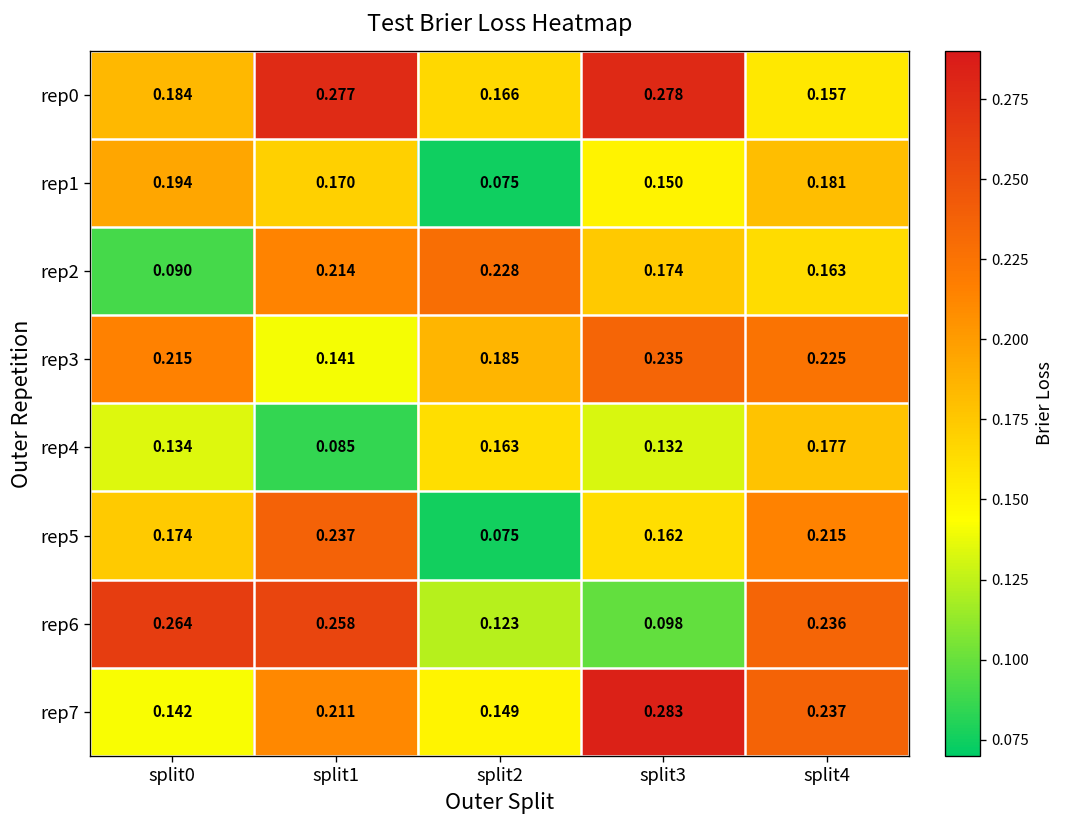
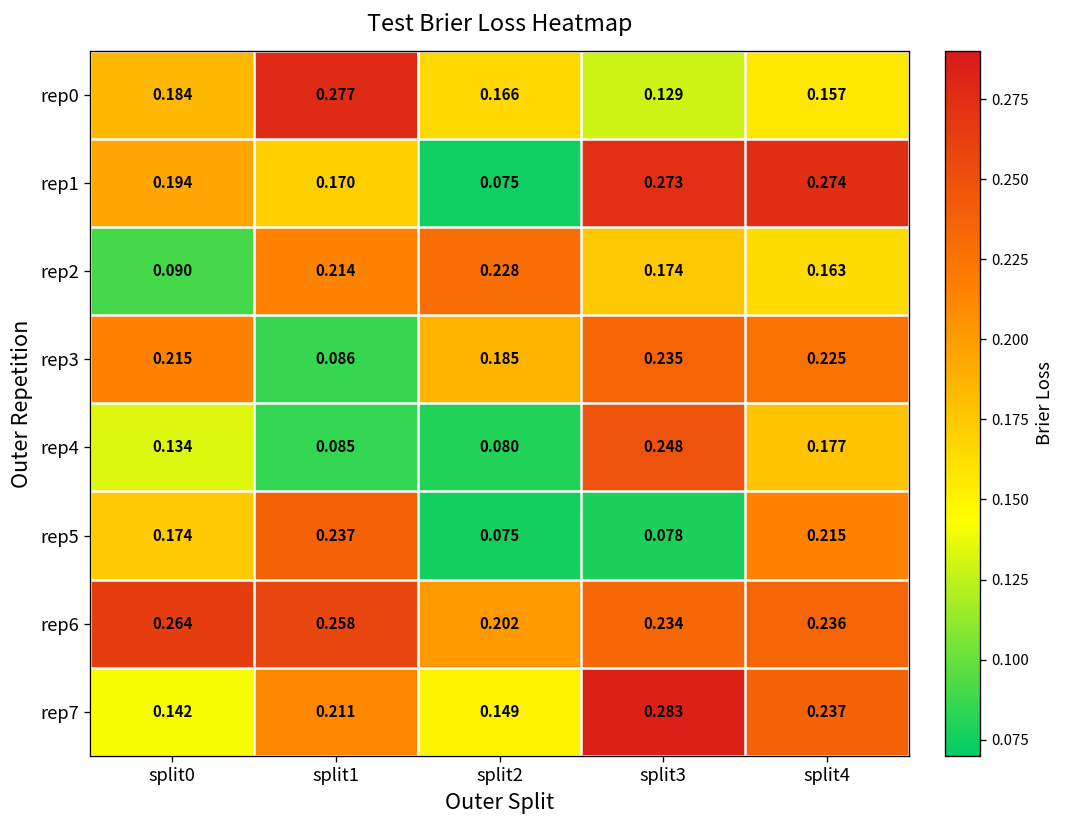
  {
    "rep0": {
      "split0": 0.184,
      "split1": 0.277,
      "split2": 0.166,
-     "split3": 0.278,
+     "split3": 0.129,
      "split4": 0.157
    },
    "rep1": {
      "split0": 0.194,
      "split1": 0.170,
      "split2": 0.075,
-     "split3": 0.150,
-     "split4": 0.181
+     "split3": 0.273,
+     "split4": 0.274
    },
    "rep2": {
      "split0": 0.090,
      "split1": 0.214,
      "split2": 0.228,
      "split3": 0.174,
      "split4": 0.163
    },
    "rep3": {
      "split0": 0.215,
-     "split1": 0.141,
+     "split1": 0.086,
      "split2": 0.185,
      "split3": 0.235,
      "split4": 0.225
    },
    "rep4": {
      "split0": 0.134,
      "split1": 0.085,
-     "split2": 0.163,
-     "split3": 0.132,
+     "split2": 0.080,
+     "split3": 0.248,
      "split4": 0.177
    },
    "rep5": {
      "split0": 0.174,
      "split1": 0.237,
      "split2": 0.075,
-     "split3": 0.162,
+     "split3": 0.078,
      "split4": 0.215
    },
    "rep6": {
      "split0": 0.264,
      "split1": 0.258,
-     "split2": 0.123,
-     "split3": 0.098,
+     "split2": 0.202,
+     "split3": 0.234,
      "split4": 0.236
    },
    "rep7": {
      "split0": 0.142,
      "split1": 0.211,
      "split2": 0.149,
      "split3": 0.283,
      "split4": 0.237
    }
  }
